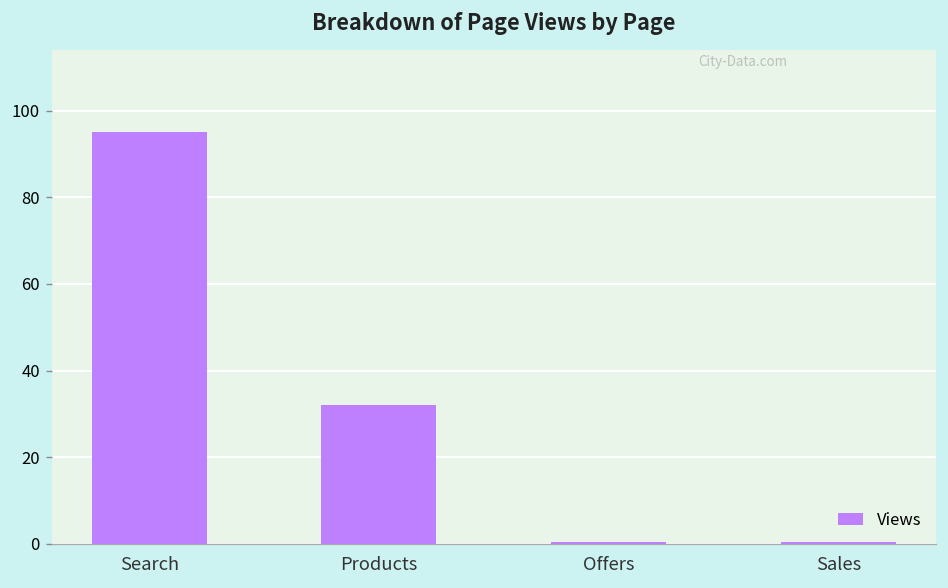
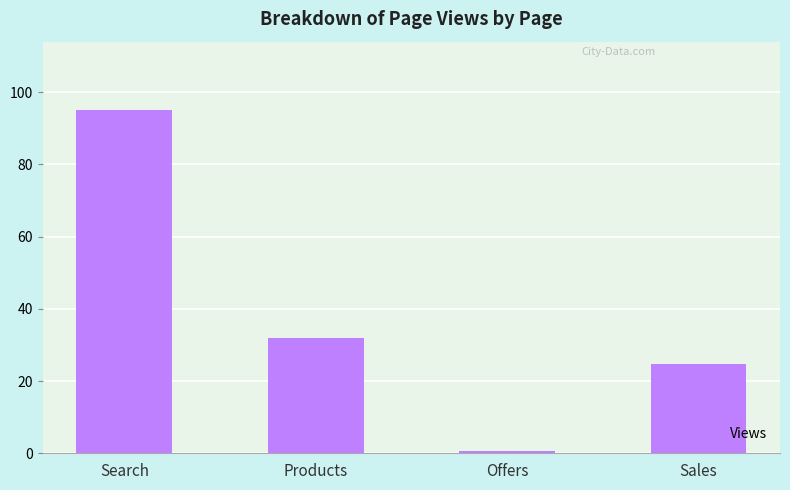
  {
    "Search": 95,
    "Products": 32,
-   "Sales": 1
+   "Sales": 25
  }
